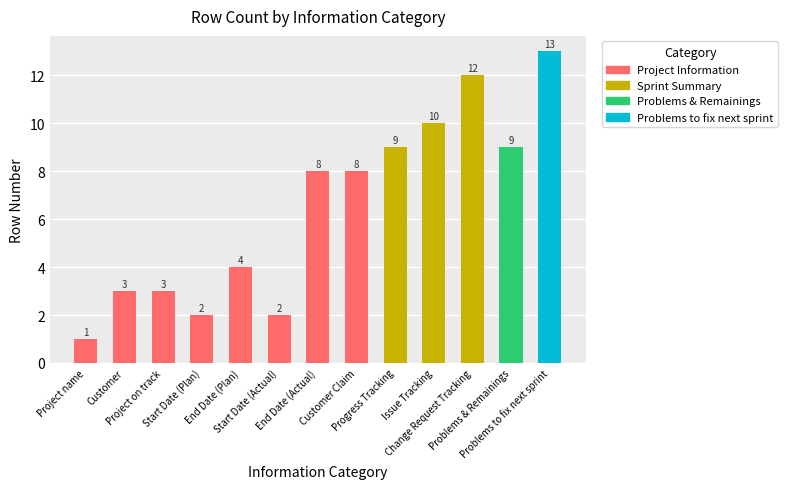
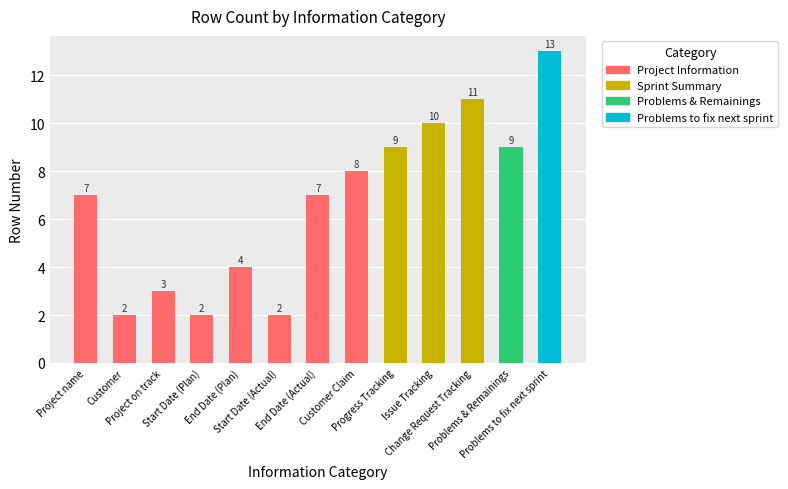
  {
-   "Project name": 1,
-   "Customer": 3,
+   "Project name": 7,
+   "Customer": 2,
    "Project on track": 3,
    "Start Date (Plan)": 2,
    "End Date (Plan)": 4,
    "Start Date (Actual)": 2,
-   "End Date (Actual)": 8,
+   "End Date (Actual)": 7,
    "Customer Claim": 8,
    "Progress Tracking": 9,
    "Issue Tracking": 10,
-   "Change Request Tracking": 12,
+   "Change Request Tracking": 11,
    "Problems & Remainings": 9,
    "Problems to fix next sprint": 13
  }
